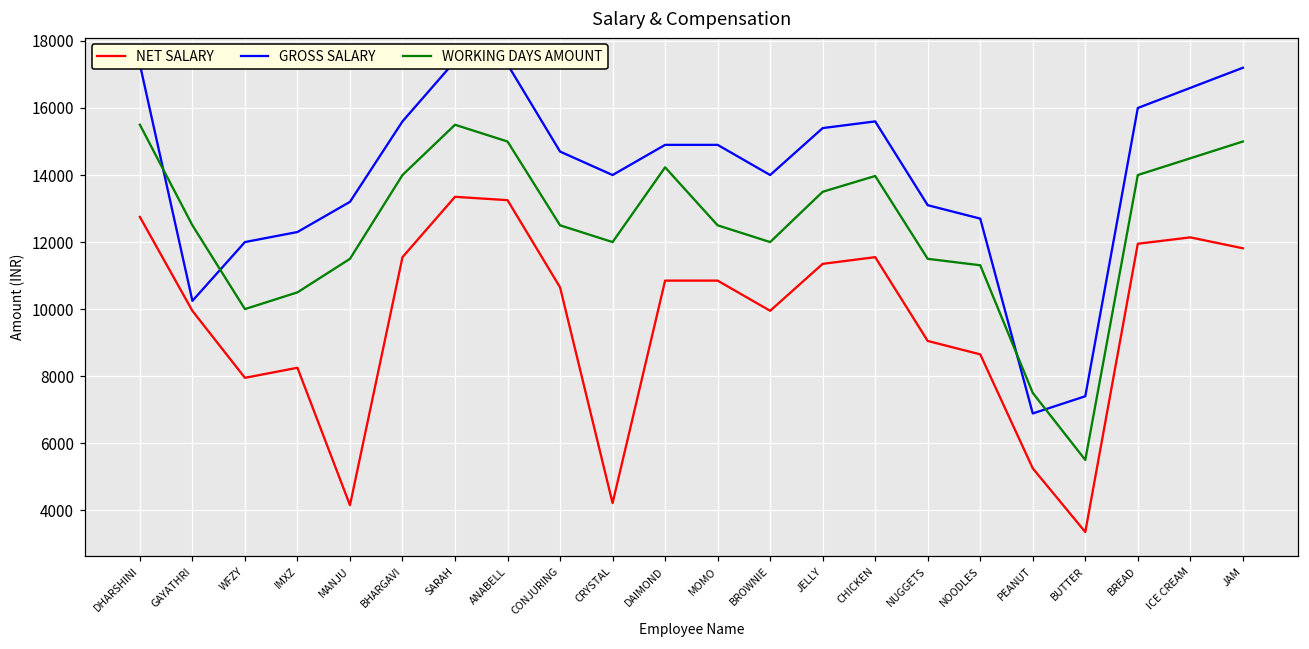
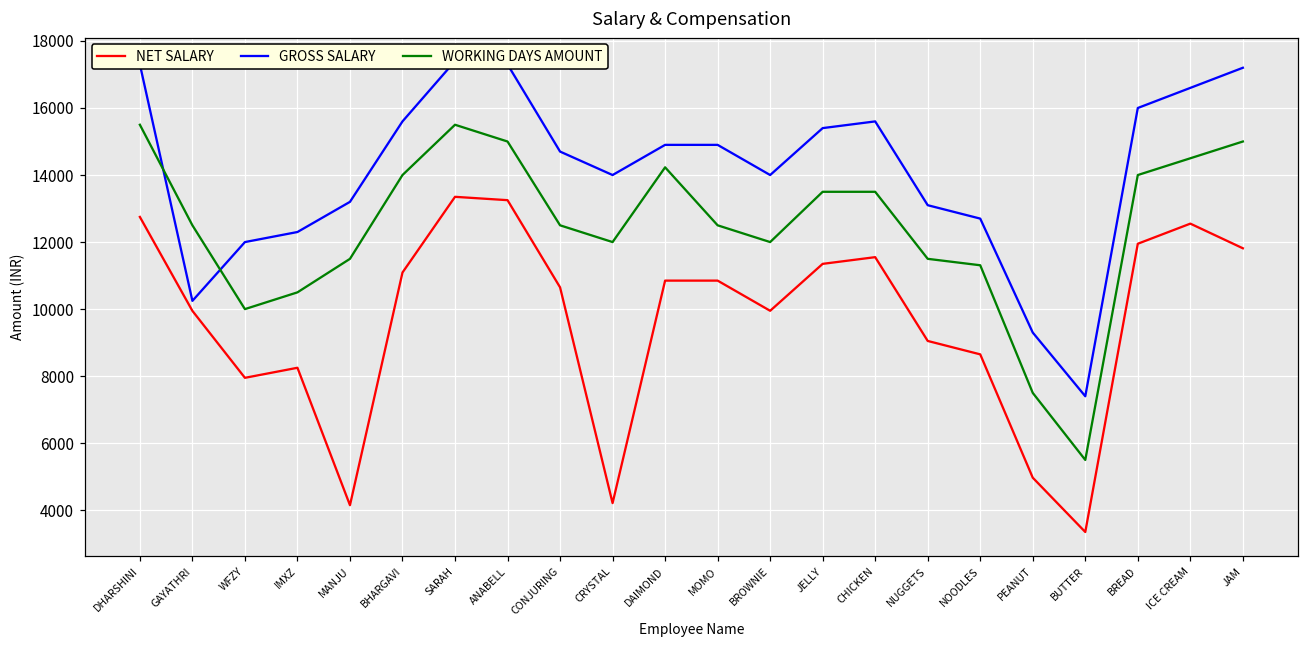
  {
    "NET SALARY": {
      "DHARSHINI": 12800,
      "GAYATHRI": 9900,
      "WFZY": 8000,
      "IMXZ": 8300,
      "MANJU": 4200,
-     "BHARGAVI": 11600,
+     "BHARGAVI": 11100,
      "SARAH": 13400,
      "ANABELL": 13300,
      "CONJURING": 10700,
      "CRYSTAL": 4200,
      "DAIMOND": 10900,
      "MOMO": 10900,
      "BROWNIE": 10000,
      "JELLY": 11400,
      "CHICKEN": 11600,
      "NUGGETS": 9100,
      "NOODLES": 8700,
-     "PEANUT": 5300,
+     "PEANUT": 5000,
      "BUTTER": 3400,
      "BREAD": 12000,
-     "ICE CREAM": 12100,
+     "ICE CREAM": 12600,
      "JAM": 11800
    },
    "GROSS SALARY": {
      "GAYATHRI": 10200,
      "WFZY": 12000,
      "IMXZ": 12300,
      "MANJU": 13200,
      "BHARGAVI": 15600,
      "CONJURING": 14700,
      "CRYSTAL": 14000,
      "DAIMOND": 14900,
      "MOMO": 14900,
      "BROWNIE": 14000,
      "JELLY": 15400,
      "CHICKEN": 15600,
      "NUGGETS": 13100,
      "NOODLES": 12700,
-     "PEANUT": 6900,
+     "PEANUT": 9300,
      "BUTTER": 7400,
      "BREAD": 16000,
      "ICE CREAM": 16600,
      "JAM": 17200
    },
    "WORKING DAYS AMOUNT": {
      "DHARSHINI": 15500,
      "GAYATHRI": 12500,
      "WFZY": 10000,
      "IMXZ": 10500,
      "MANJU": 11500,
      "BHARGAVI": 14000,
      "SARAH": 15500,
      "ANABELL": 15000,
      "CONJURING": 12500,
      "CRYSTAL": 12000,
      "DAIMOND": 14200,
      "MOMO": 12500,
      "BROWNIE": 12000,
      "JELLY": 13500,
-     "CHICKEN": 14000,
+     "CHICKEN": 13500,
      "NUGGETS": 11500,
      "NOODLES": 11300,
      "PEANUT": 7500,
      "BUTTER": 5500,
      "BREAD": 14000,
      "ICE CREAM": 14500,
      "JAM": 15000
    }
  }
